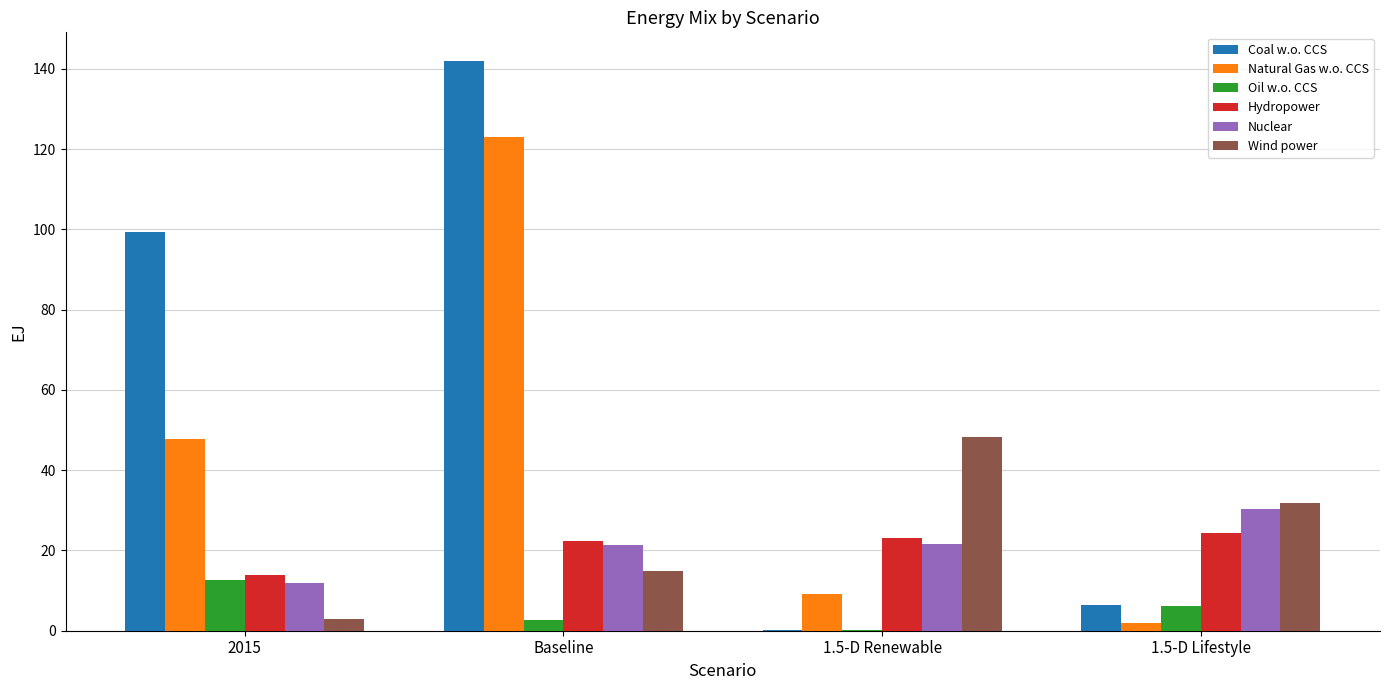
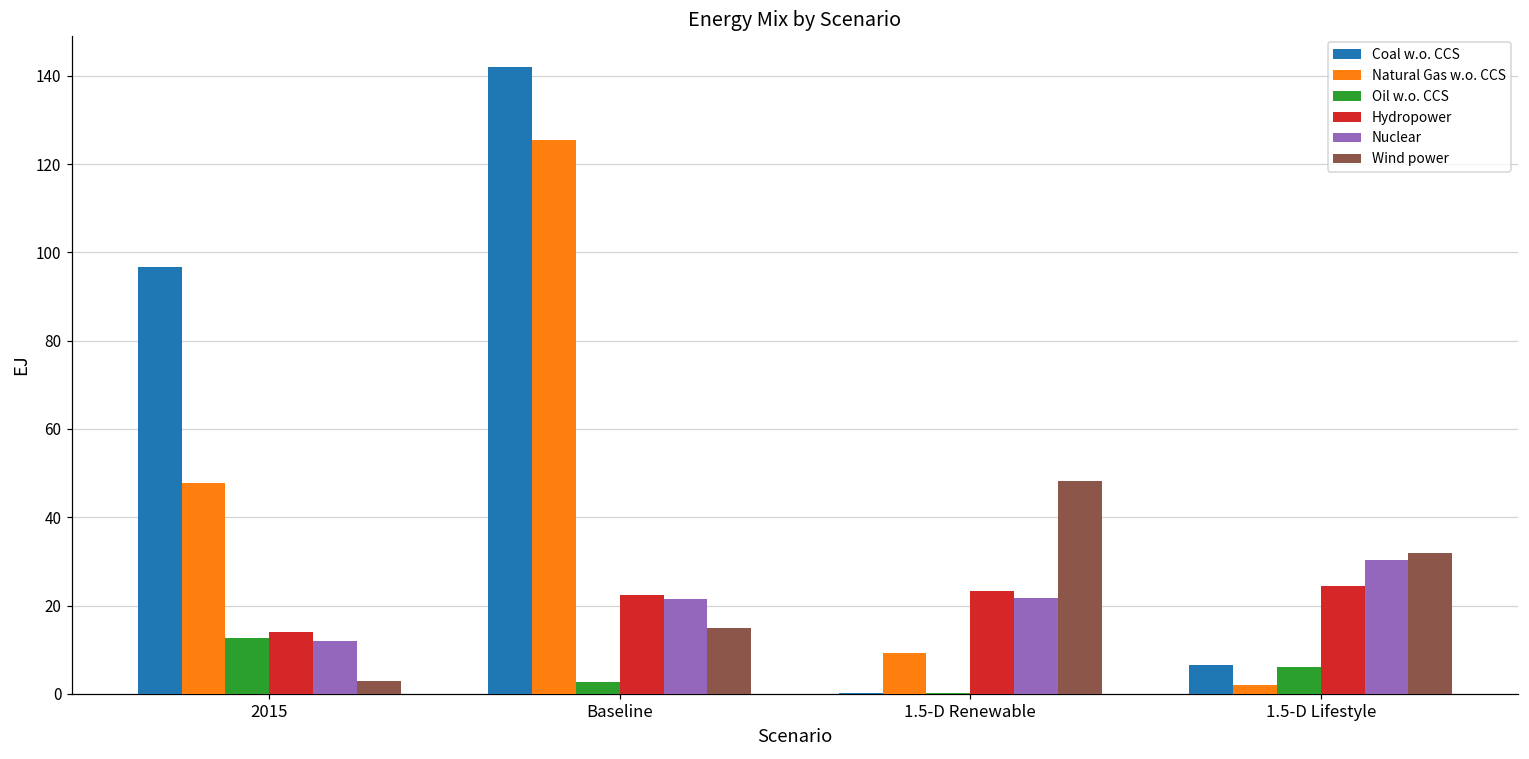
  {
    "Coal w.o. CCS": {
-     "2015": 99,
+     "2015": 97,
      "Baseline": 142,
      "1.5-D Lifestyle": 6
    },
    "Natural Gas w.o. CCS": {
      "2015": 48,
-     "Baseline": 123,
+     "Baseline": 125,
      "1.5-D Renewable": 9,
      "1.5-D Lifestyle": 2
    },
    "Oil w.o. CCS": {
      "2015": 13,
      "Baseline": 3,
      "1.5-D Lifestyle": 6
    },
    "Hydropower": {
      "2015": 14,
      "Baseline": 22,
      "1.5-D Renewable": 23,
      "1.5-D Lifestyle": 24
    },
    "Nuclear": {
      "2015": 12,
      "Baseline": 21,
      "1.5-D Renewable": 22,
      "1.5-D Lifestyle": 30
    },
    "Wind power": {
      "2015": 3,
      "Baseline": 15,
      "1.5-D Renewable": 48,
      "1.5-D Lifestyle": 32
    }
  }
